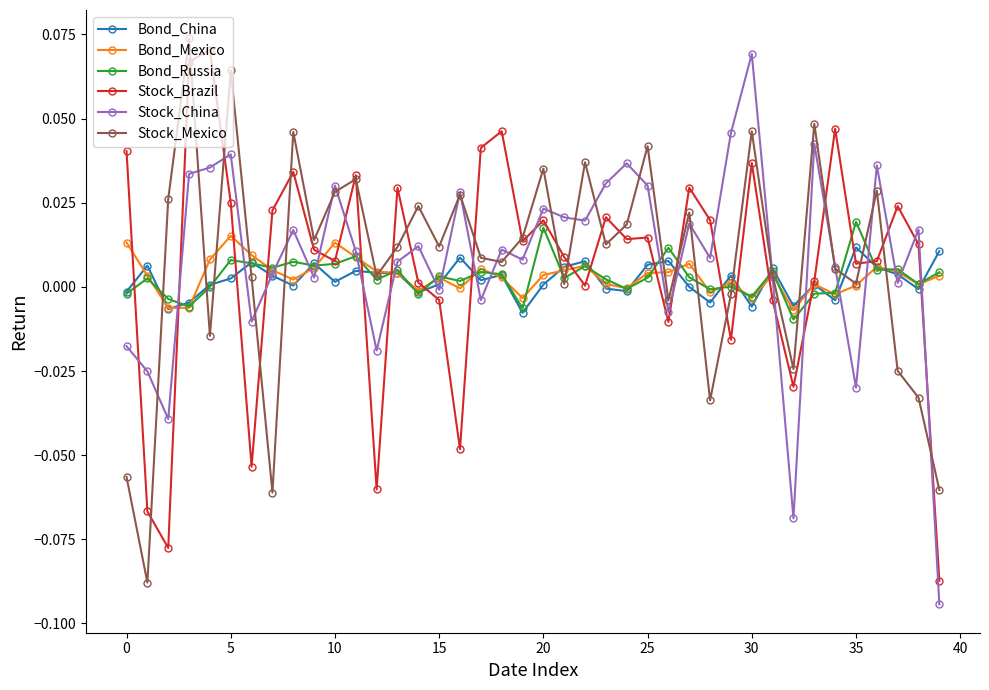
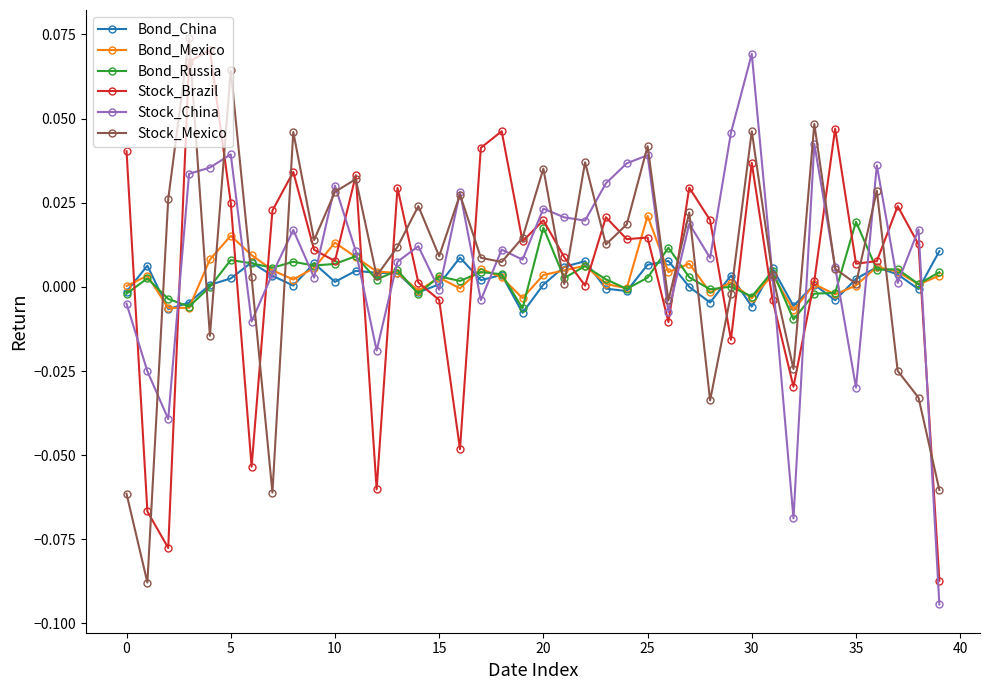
  {
    "Bond_China": {
      "5": 0.003,
      "10": 0.001,
      "15": 0.001,
      "20": 0.001,
      "25": 0.007,
      "30": -0.006,
-     "35": 0.012
+     "35": 0.002
    },
    "Bond_Mexico": {
-     "0": 0.013,
+     "0": 0.000,
      "5": 0.015,
      "10": 0.013,
      "20": 0.004,
-     "25": 0.004
+     "25": 0.021
    },
    "Bond_Russia": {
      "5": 0.008,
      "10": 0.007,
      "20": 0.018,
      "25": 0.003,
      "35": 0.019
    },
    "Stock_Brazil": {
      "0": 0.040,
      "5": 0.025,
      "10": 0.008,
      "15": -0.004,
      "20": 0.020,
      "25": 0.015,
      "30": 0.037,
      "35": 0.007
    },
    "Stock_China": {
-     "0": -0.018,
+     "0": -0.005,
      "5": 0.039,
      "10": 0.030,
      "15": -0.001,
      "20": 0.023,
-     "25": 0.030,
+     "25": 0.039,
      "30": 0.069,
      "35": -0.030
    },
    "Stock_Mexico": {
-     "0": -0.056,
+     "0": -0.061,
      "10": 0.028,
-     "15": 0.012,
+     "15": 0.009,
      "20": 0.035,
      "25": 0.042,
      "30": 0.046
    }
  }
